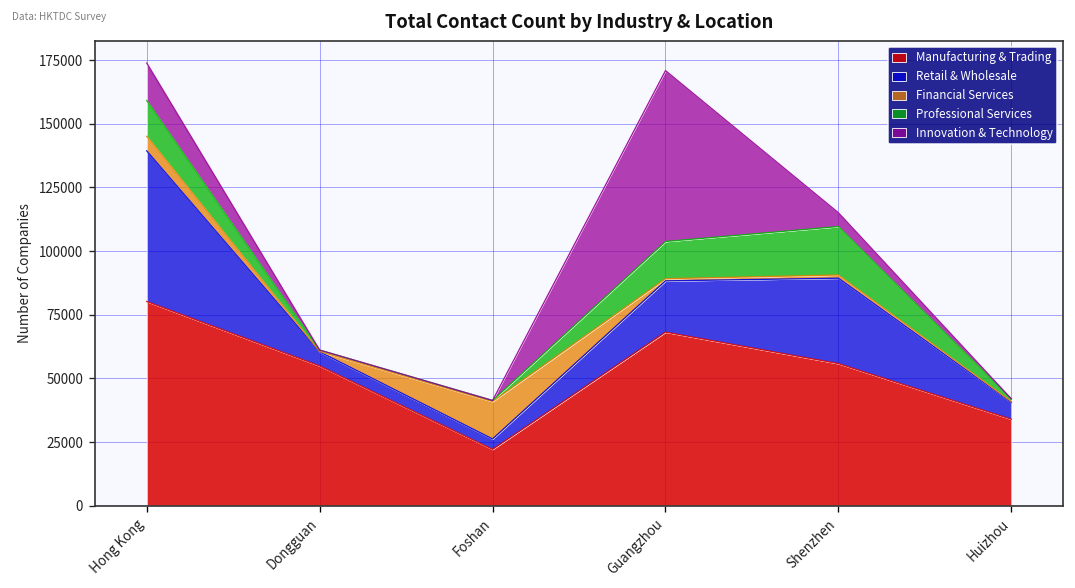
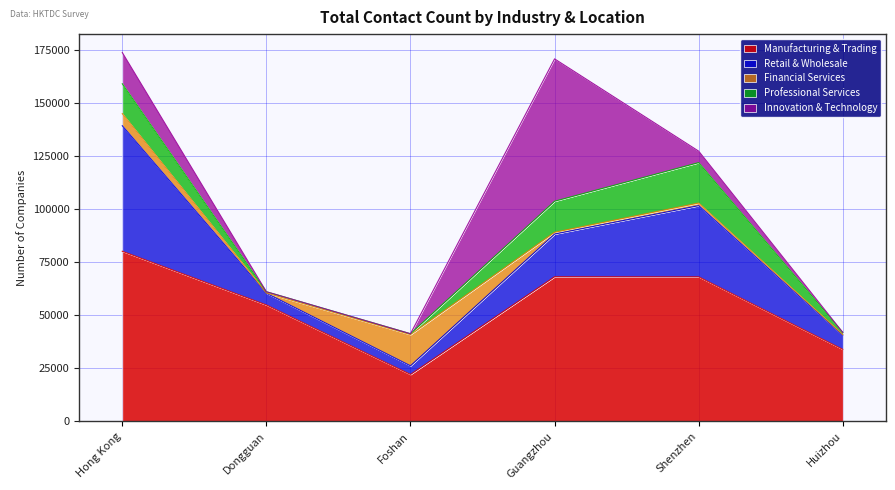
  {
    "Manufacturing & Trading": {
      "Hong Kong": 80000,
      "Dongguan": 55000,
      "Foshan": 22000,
      "Guangzhou": 68000,
-     "Shenzhen": 56000,
+     "Shenzhen": 68000,
      "Huizhou": 34000
    },
    "Retail & Wholesale": {
      "Hong Kong": 59000,
      "Foshan": 4000,
      "Shenzhen": 34000
    },
    "Financial Services": {
      "Hong Kong": 6000,
      "Shenzhen": 1000
    },
    "Professional Services": {
      "Hong Kong": 14000,
      "Guangzhou": 15000,
      "Shenzhen": 19000
    },
    "Innovation & Technology": {
      "Hong Kong": 15000,
      "Guangzhou": 67000,
      "Shenzhen": 5000
    }
  }
